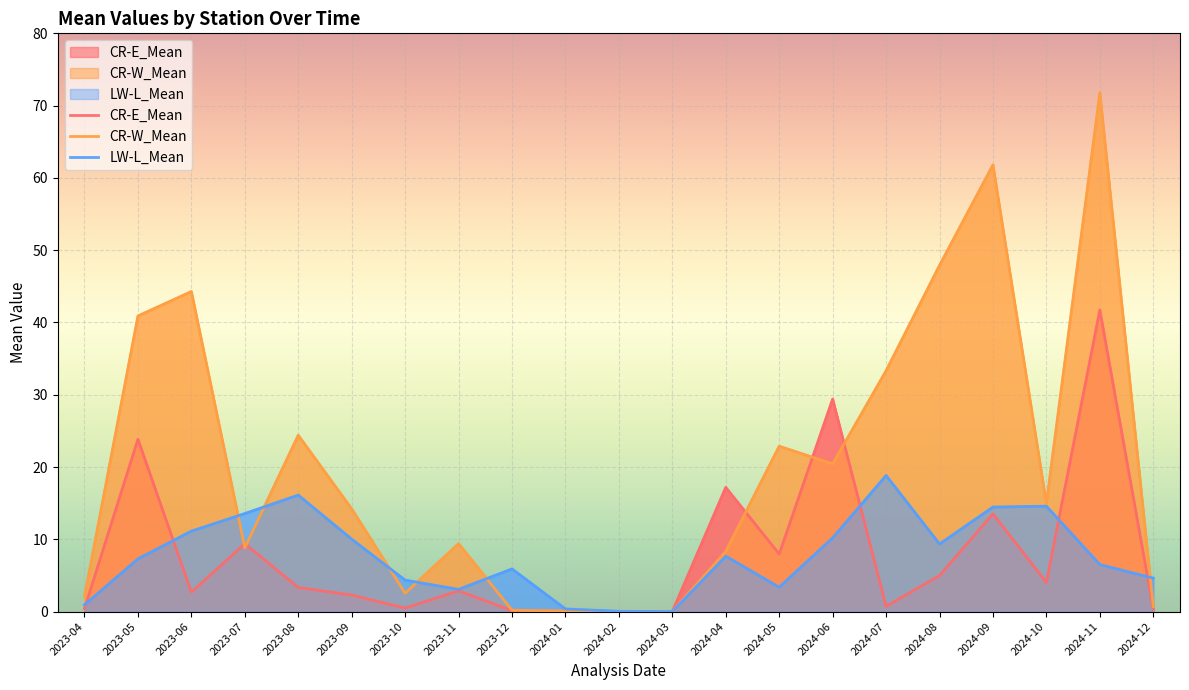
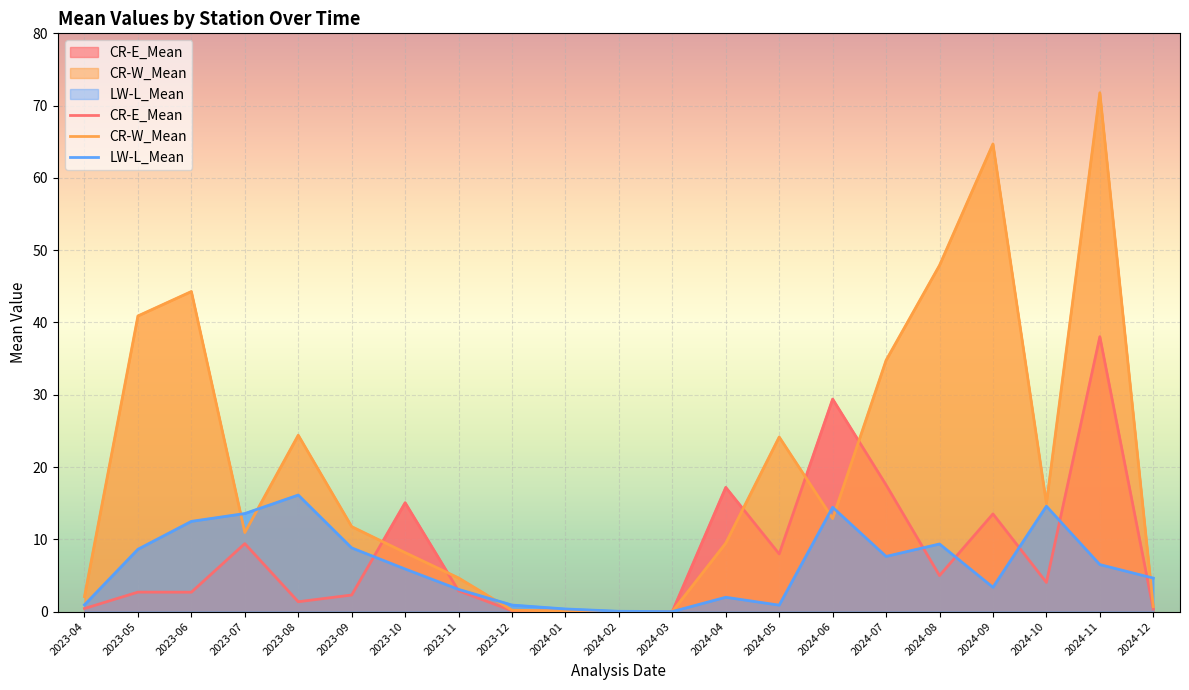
  {
    "CR-E_Mean": {
      "2023-04": 0,
-     "2023-05": 24,
+     "2023-05": 3,
      "2023-06": 3,
      "2023-07": 9,
-     "2023-08": 3,
+     "2023-08": 1,
      "2023-09": 2,
-     "2023-10": 0,
+     "2023-10": 15,
      "2024-04": 17,
      "2024-05": 8,
      "2024-06": 29,
-     "2024-07": 1,
+     "2024-07": 18,
      "2024-08": 5,
      "2024-09": 14,
      "2024-10": 4,
-     "2024-11": 42
+     "2024-11": 38
    },
    "CR-W_Mean": {
      "2023-04": 2,
      "2023-05": 41,
      "2023-06": 44,
-     "2023-07": 9,
+     "2023-07": 11,
      "2023-08": 24,
-     "2023-09": 14,
-     "2023-10": 3,
-     "2023-11": 9,
-     "2024-04": 8,
-     "2024-05": 23,
-     "2024-06": 20,
-     "2024-07": 33,
+     "2023-09": 12,
+     "2023-10": 8,
+     "2023-11": 5,
+     "2024-04": 9,
+     "2024-05": 24,
+     "2024-06": 13,
+     "2024-07": 35,
      "2024-08": 48,
-     "2024-09": 62,
+     "2024-09": 65,
      "2024-10": 15,
      "2024-11": 72
    },
    "LW-L_Mean": {
      "2023-04": 1,
-     "2023-05": 7,
-     "2023-06": 11,
+     "2023-05": 9,
+     "2023-06": 12,
      "2023-07": 14,
      "2023-08": 16,
-     "2023-09": 10,
-     "2023-10": 4,
-     "2023-12": 6,
-     "2024-04": 8,
-     "2024-05": 3,
-     "2024-06": 10,
-     "2024-07": 19,
+     "2023-09": 9,
+     "2023-10": 6,
+     "2023-12": 1,
+     "2024-04": 2,
+     "2024-05": 1,
+     "2024-06": 14,
+     "2024-07": 8,
      "2024-08": 9,
-     "2024-09": 14,
+     "2024-09": 3,
      "2024-10": 15,
      "2024-11": 7,
      "2024-12": 5
    }
  }
